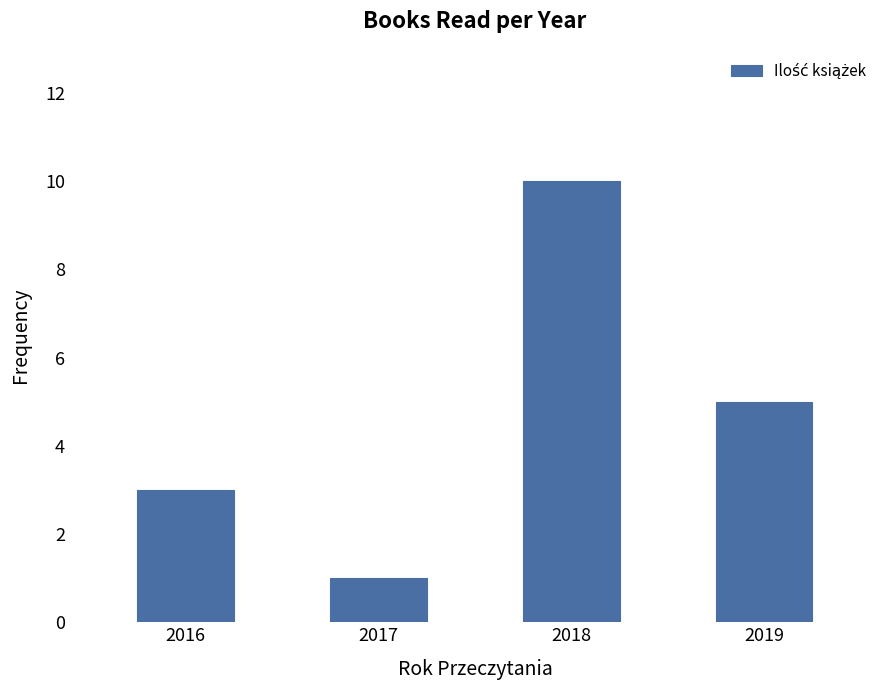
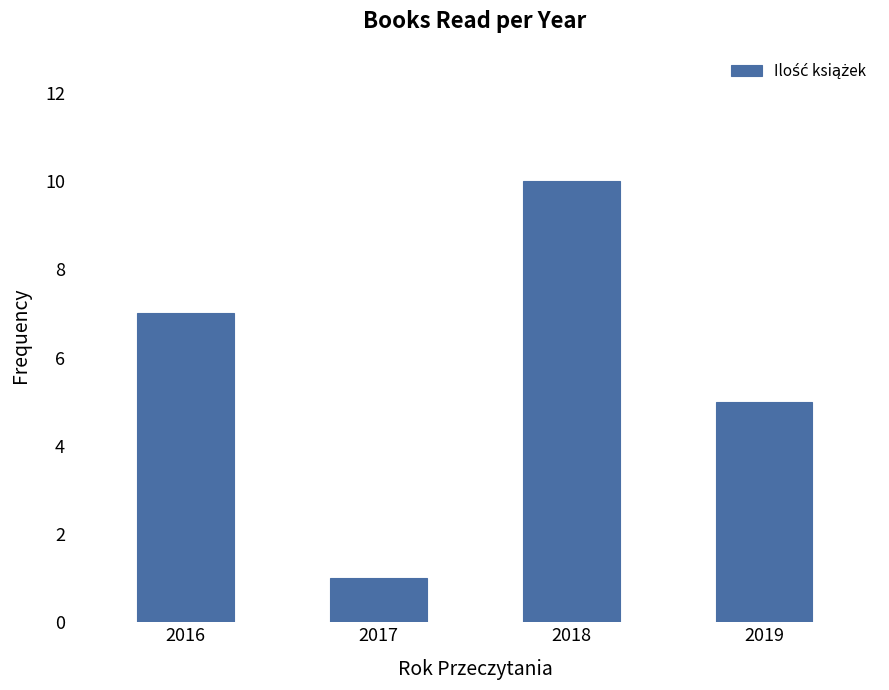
  {
-   "2016": 3,
+   "2016": 7,
    "2017": 1,
    "2018": 10,
    "2019": 5
  }
